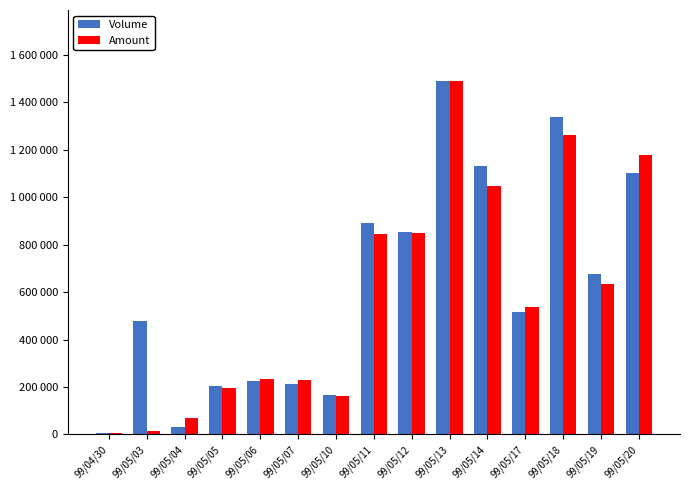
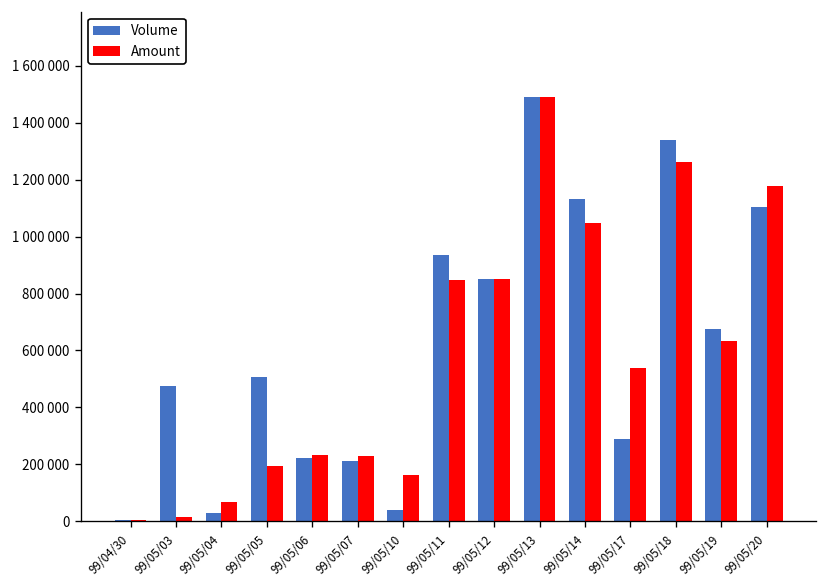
  {
    "Volume": {
      "99/05/03": 480000,
      "99/05/04": 30000,
-     "99/05/05": 200000,
+     "99/05/05": 510000,
      "99/05/06": 220000,
      "99/05/07": 210000,
-     "99/05/10": 160000,
-     "99/05/11": 890000,
+     "99/05/10": 40000,
+     "99/05/11": 930000,
      "99/05/12": 850000,
      "99/05/13": 1490000,
      "99/05/14": 1130000,
-     "99/05/17": 520000,
+     "99/05/17": 290000,
      "99/05/18": 1340000,
      "99/05/19": 680000,
      "99/05/20": 1100000
    },
    "Amount": {
      "99/05/03": 20000,
      "99/05/04": 70000,
      "99/05/05": 200000,
      "99/05/06": 230000,
      "99/05/07": 230000,
      "99/05/10": 160000,
      "99/05/11": 850000,
      "99/05/12": 850000,
      "99/05/13": 1490000,
      "99/05/14": 1050000,
      "99/05/17": 540000,
      "99/05/18": 1260000,
      "99/05/19": 640000,
      "99/05/20": 1180000
    }
  }
